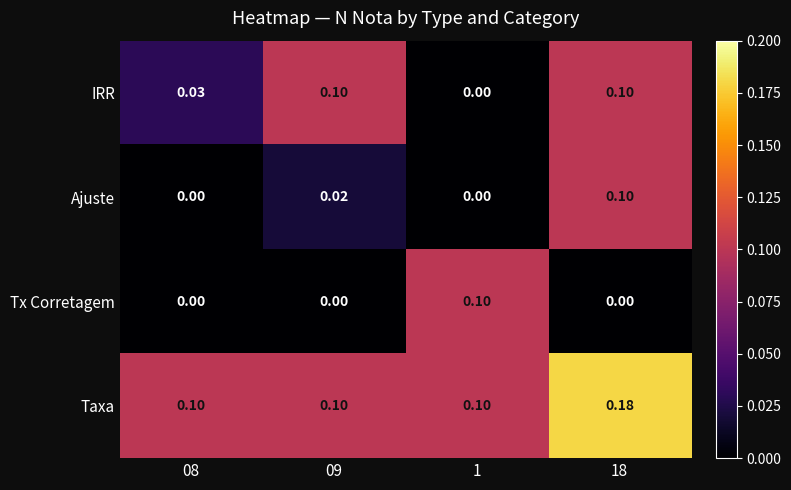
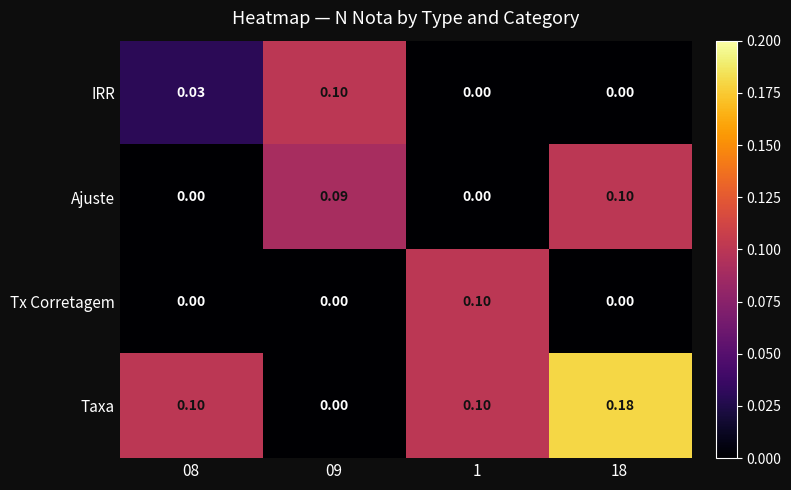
  {
    "IRR": {
      "08": 0.03,
      "09": 0.10,
      "1": 0.00,
-     "18": 0.10
+     "18": 0.00
    },
    "Ajuste": {
      "08": 0.00,
-     "09": 0.02,
+     "09": 0.09,
      "1": 0.00,
      "18": 0.10
    },
    "Tx Corretagem": {
      "08": 0.00,
      "09": 0.00,
      "1": 0.10,
      "18": 0.00
    },
    "Taxa": {
      "08": 0.10,
-     "09": 0.10,
+     "09": 0.00,
      "1": 0.10,
      "18": 0.18
    }
  }
